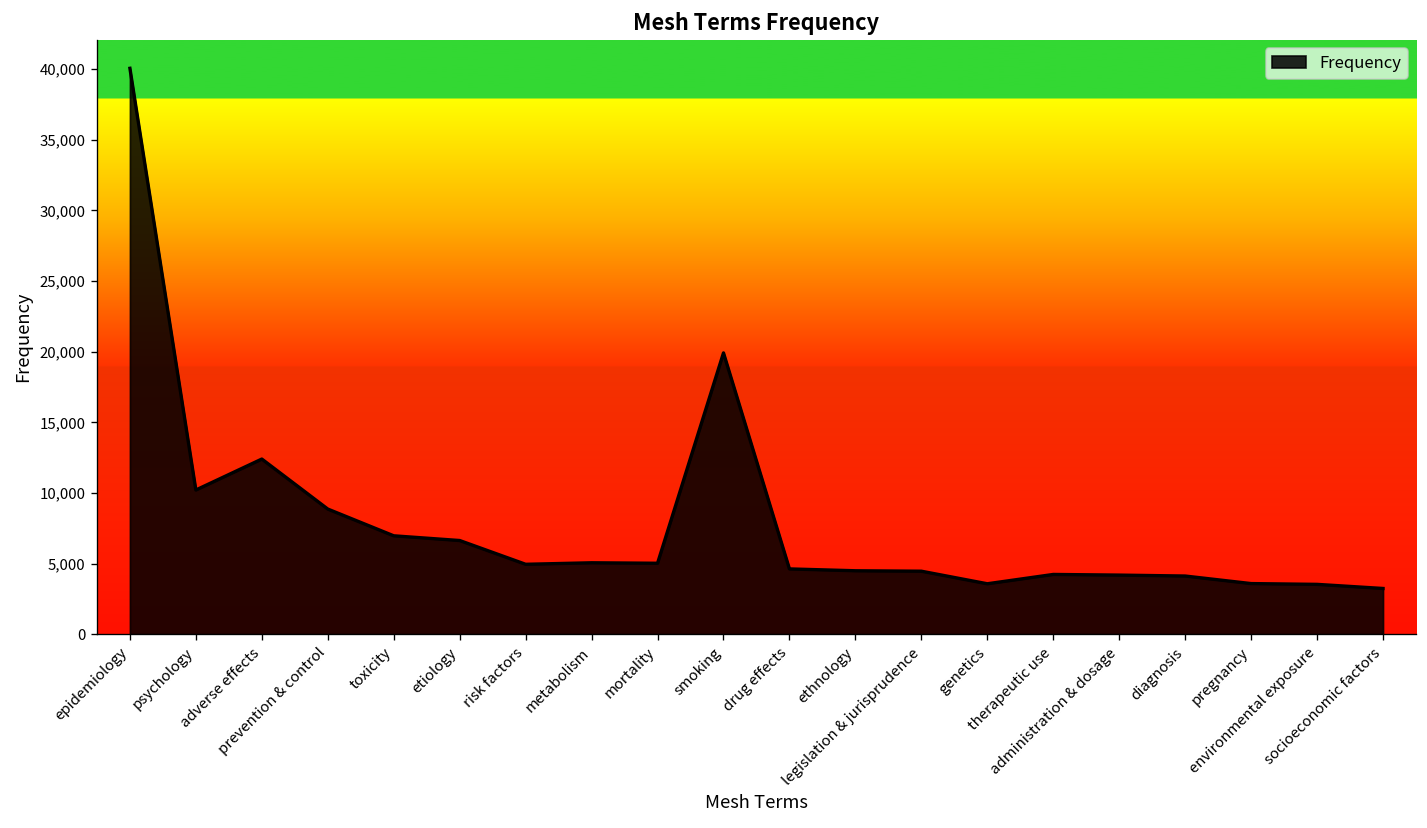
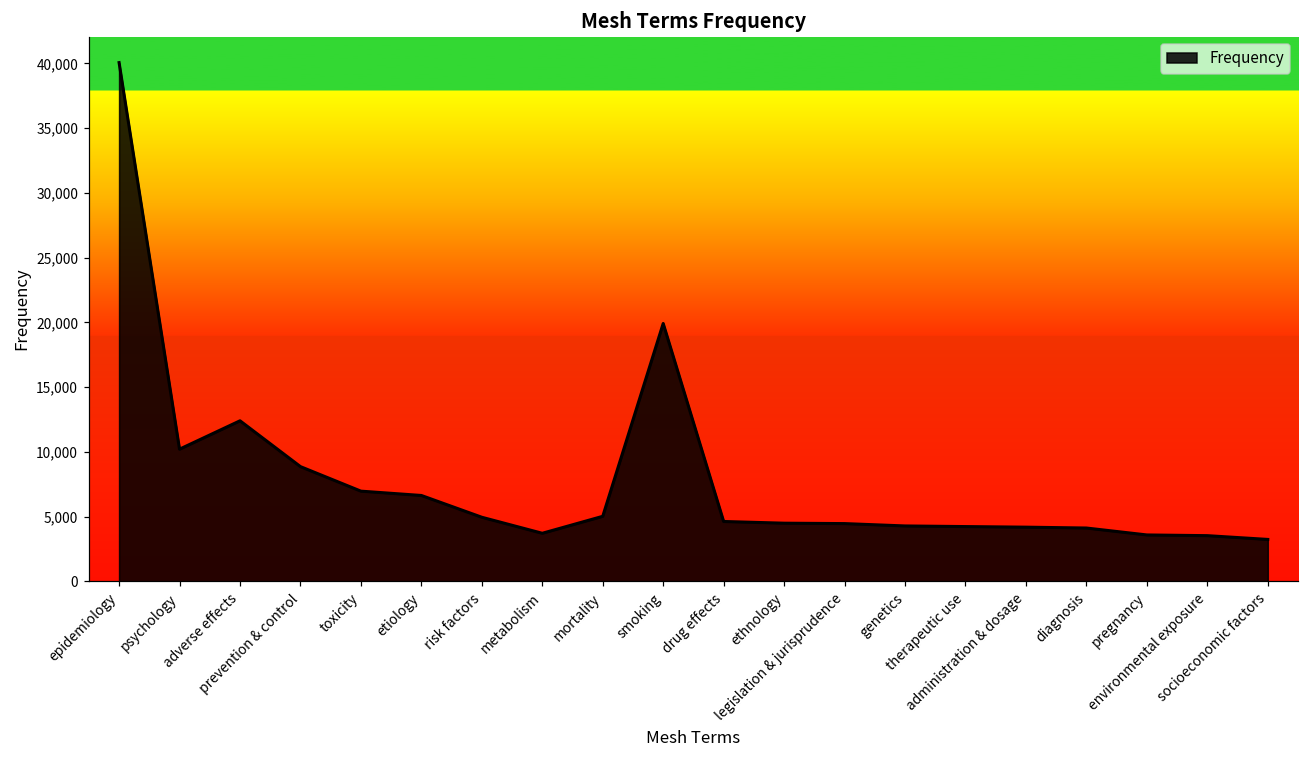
  {
    "epidemiology": "40,100",
    "psychology": "10,200",
    "adverse effects": "12,400",
    "prevention & control": "8,900",
    "toxicity": "7,000",
    "etiology": "6,600",
    "risk factors": "4,900",
-   "metabolism": "5,100",
+   "metabolism": "3,700",
    "mortality": "5,000",
    "smoking": "19,900",
    "drug effects": "4,600",
    "ethnology": "4,500",
    "legislation & jurisprudence": "4,500",
-   "genetics": "3,600",
+   "genetics": "4,300",
    "therapeutic use": "4,200",
    "administration & dosage": "4,200",
    "diagnosis": "4,100",
    "pregnancy": "3,600",
    "environmental exposure": "3,500",
    "socioeconomic factors": "3,200"
  }
